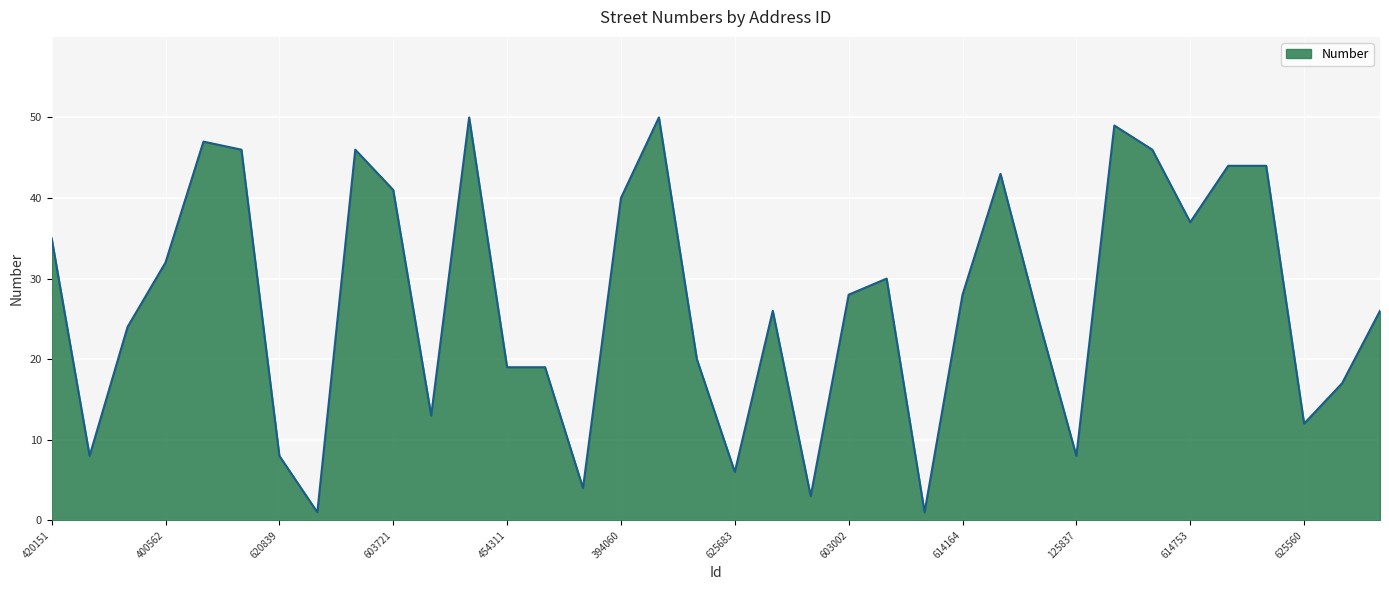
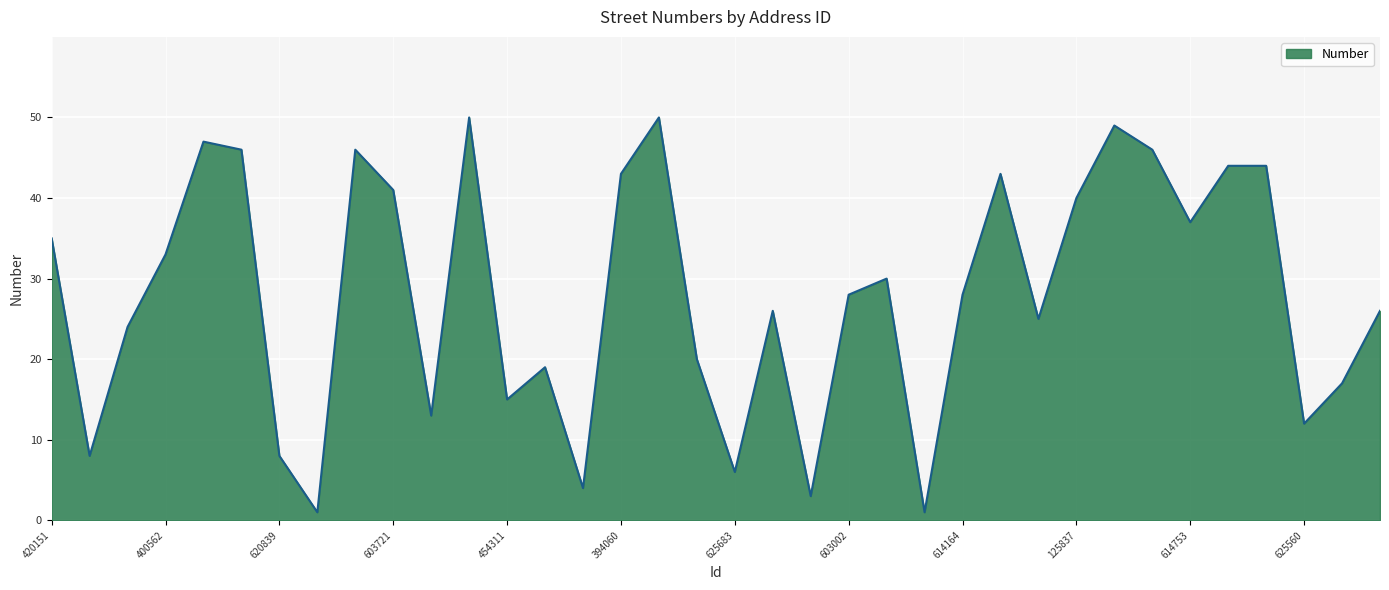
  {
    "420151": 35,
-   "400562": 32,
+   "400562": 33,
    "620839": 8,
    "603721": 41,
-   "454311": 19,
-   "394060": 40,
+   "454311": 15,
+   "394060": 43,
    "625683": 6,
    "603002": 28,
    "614164": 28,
-   "125837": 8,
+   "125837": 40,
    "614753": 37,
    "625560": 12
  }
